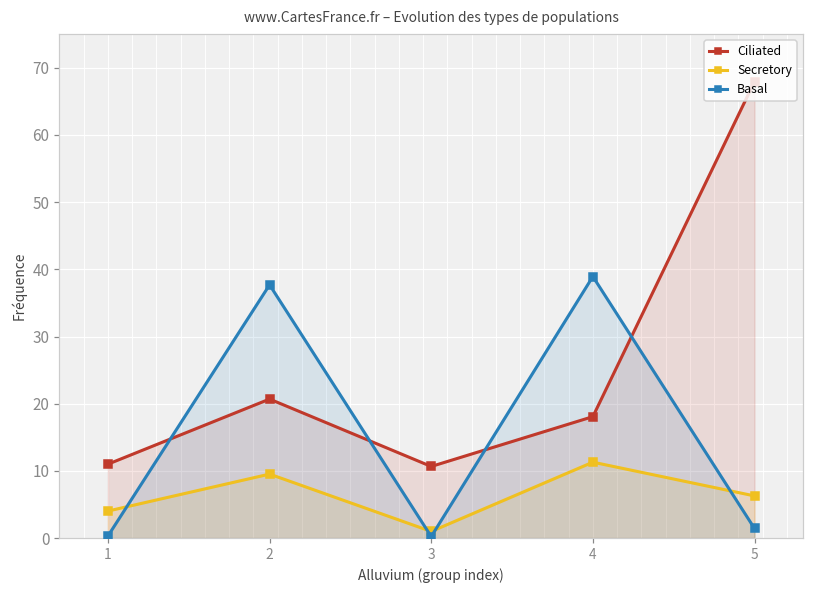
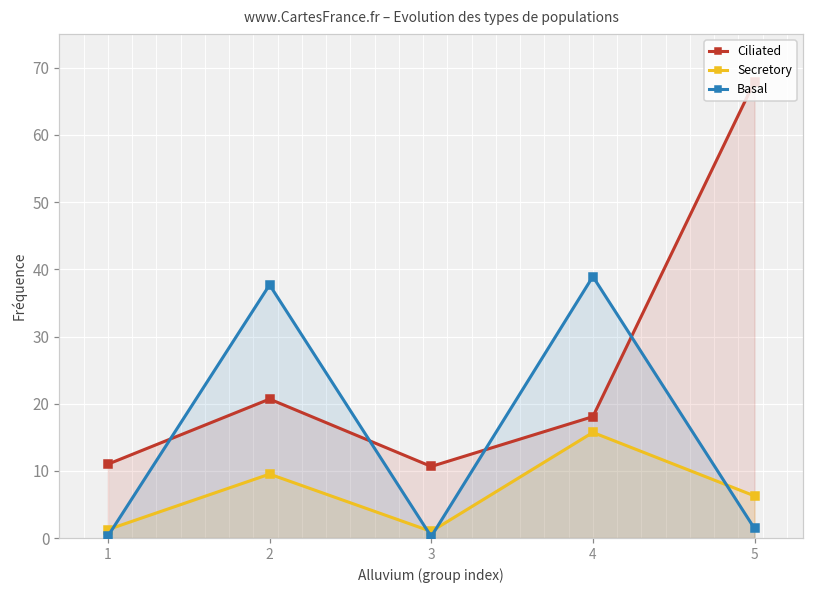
  {
    "Ciliated": {
      "1": 11,
      "2": 21,
      "3": 11,
      "4": 18
    },
    "Secretory": {
-     "1": 4,
+     "1": 1,
      "2": 10,
      "3": 1,
-     "4": 11,
+     "4": 16,
      "5": 6
    },
    "Basal": {
      "1": 0,
      "2": 38,
      "3": 0,
      "4": 39,
      "5": 1
    }
  }
